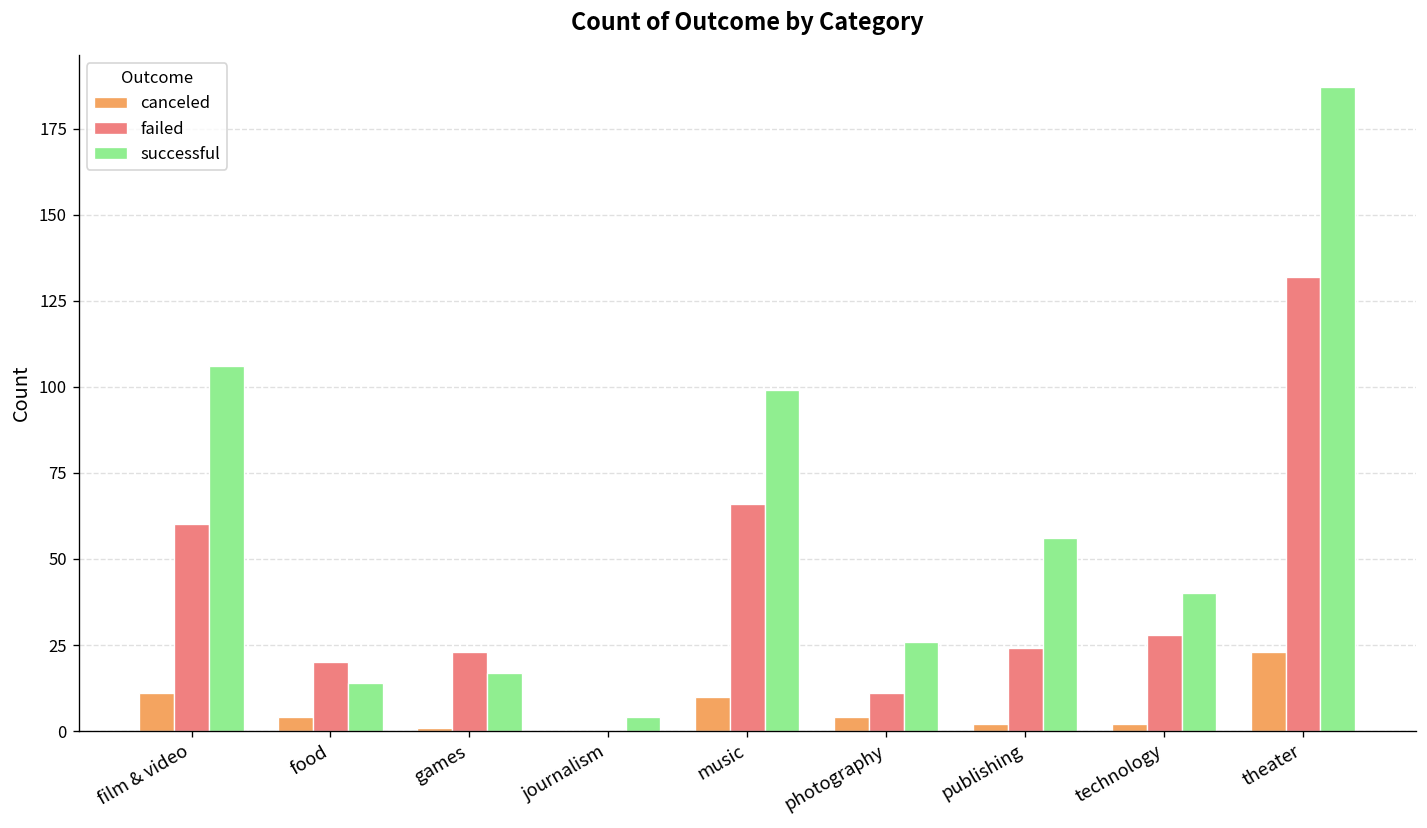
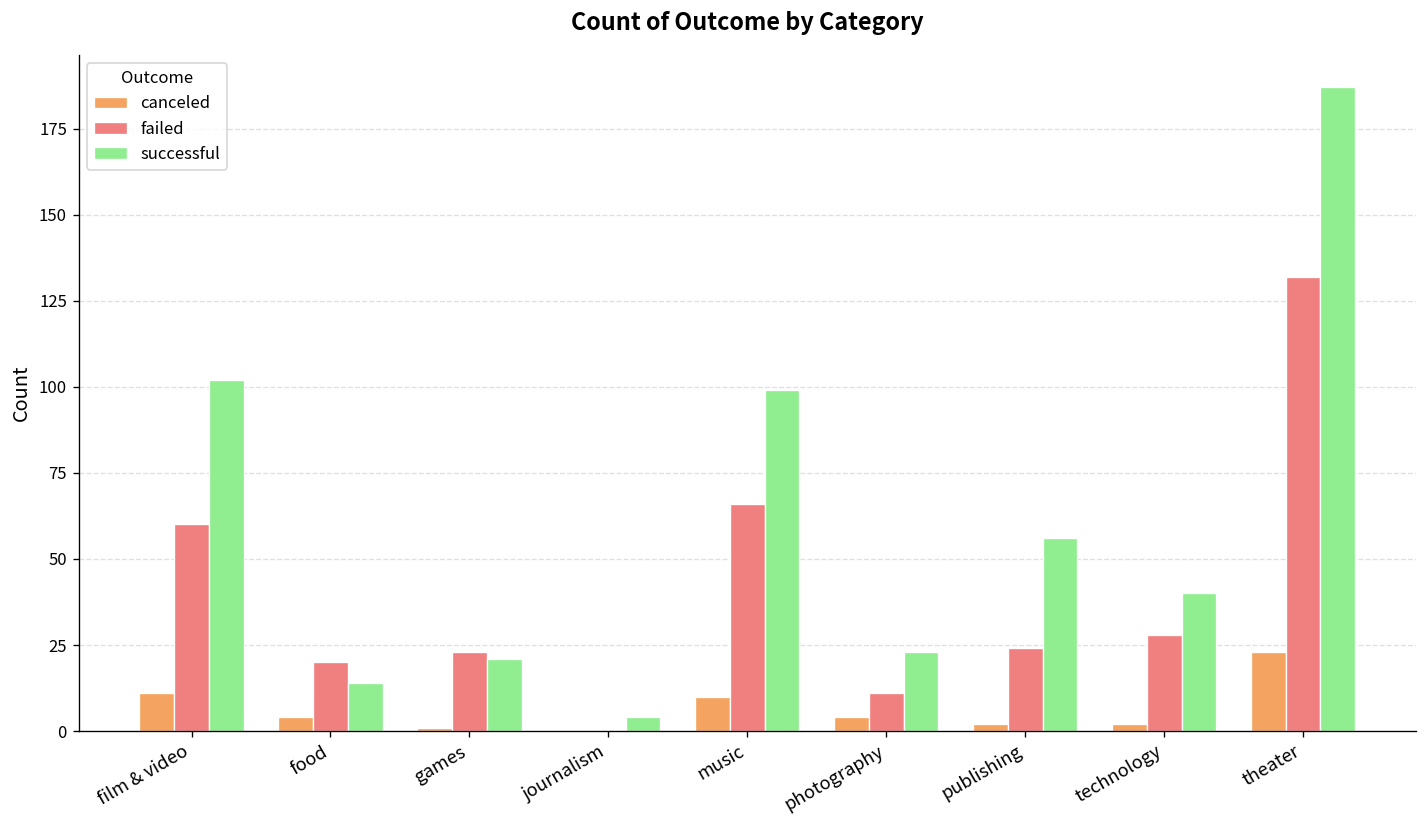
  {
    "successful": {
-     "film & video": 106,
+     "film & video": 102,
      "food": 14,
-     "games": 17,
+     "games": 21,
      "journalism": 4,
      "music": 99,
-     "photography": 26,
+     "photography": 23,
      "publishing": 56,
      "technology": 40,
      "theater": 187
    }
  }
